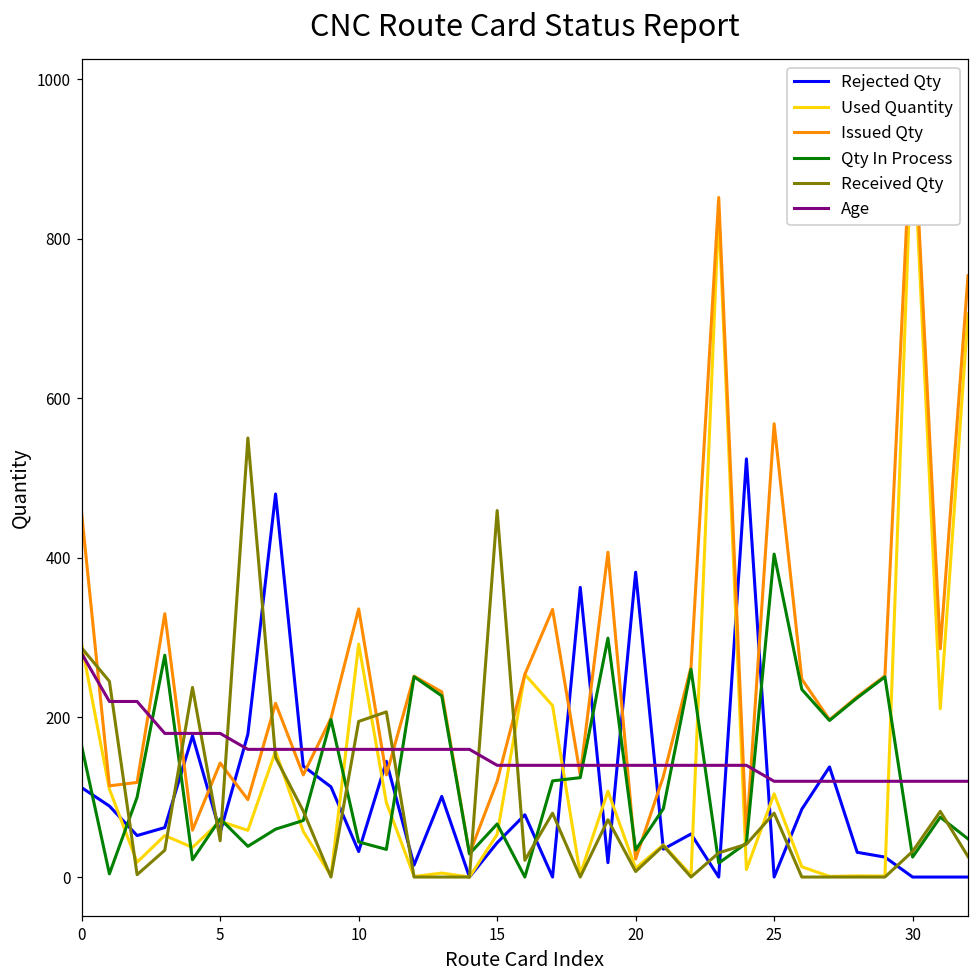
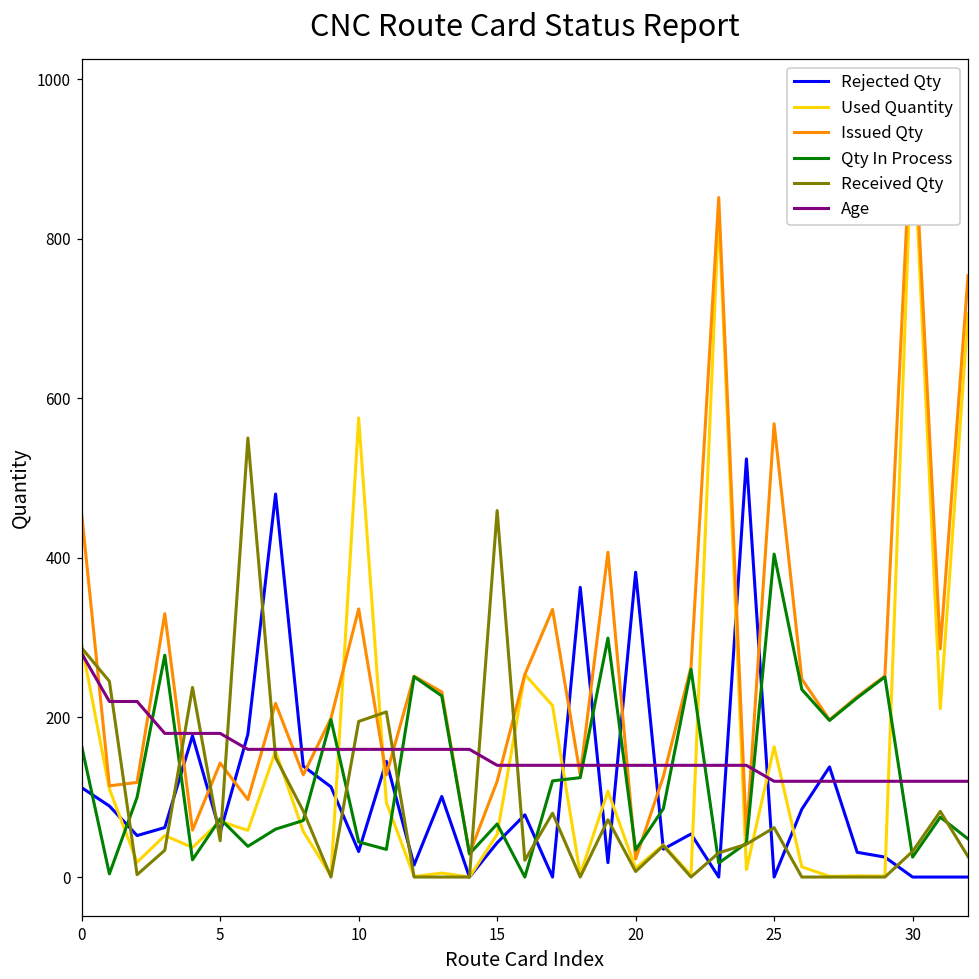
  {
    "Rejected Qty": {
      "0": 110,
      "5": 60,
      "10": 30,
      "15": 40,
      "20": 380,
      "25": 0,
      "30": 0
    },
    "Used Quantity": {
      "0": 290,
-     "10": 290,
+     "10": 580,
      "15": 50,
      "20": 10,
-     "25": 100
+     "25": 160
    },
    "Issued Qty": {
      "0": 450,
      "5": 140,
      "10": 340,
      "15": 120,
      "20": 20,
      "25": 570
    },
    "Qty In Process": {
      "0": 160,
      "10": 40,
      "15": 70,
      "20": 30,
      "25": 400,
      "30": 30
    },
    "Received Qty": {
      "0": 290,
      "5": 50,
      "10": 200,
      "15": 460,
      "20": 10,
-     "25": 80,
+     "25": 60,
      "30": 30
    },
    "Age": {
      "0": 280,
      "5": 180,
      "10": 160,
      "15": 140,
      "20": 140,
      "25": 120,
      "30": 120
    }
  }
